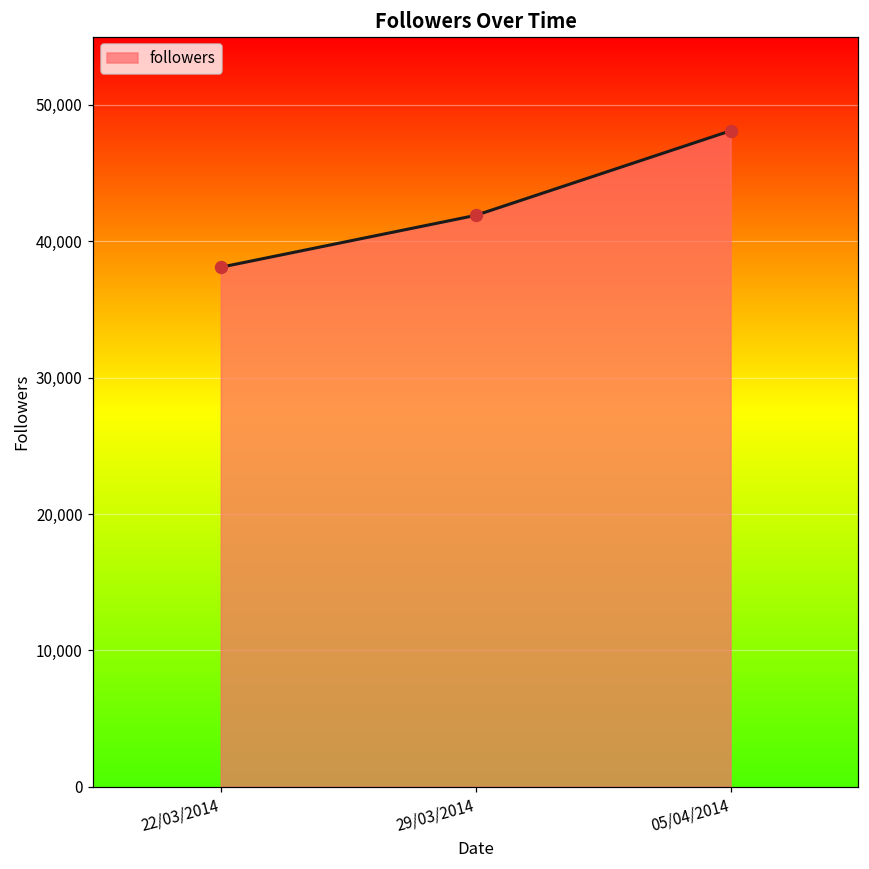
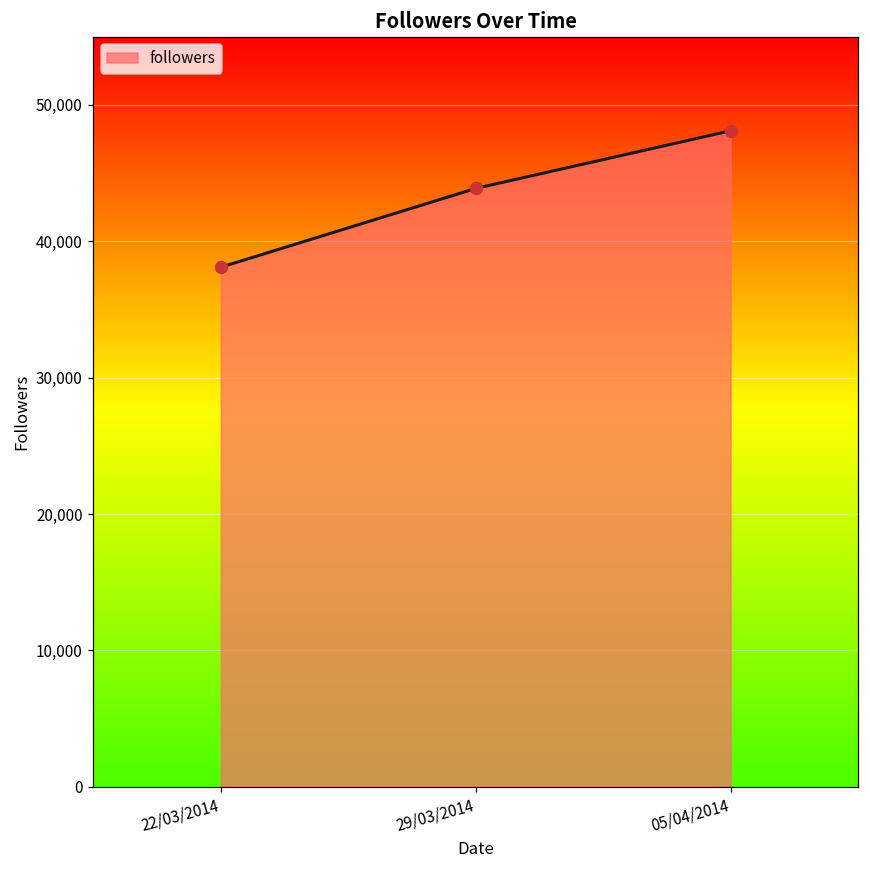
  {
    "22/03/2014": "38,100",
-   "29/03/2014": "41,900",
+   "29/03/2014": "43,900",
    "05/04/2014": "48,100"
  }
